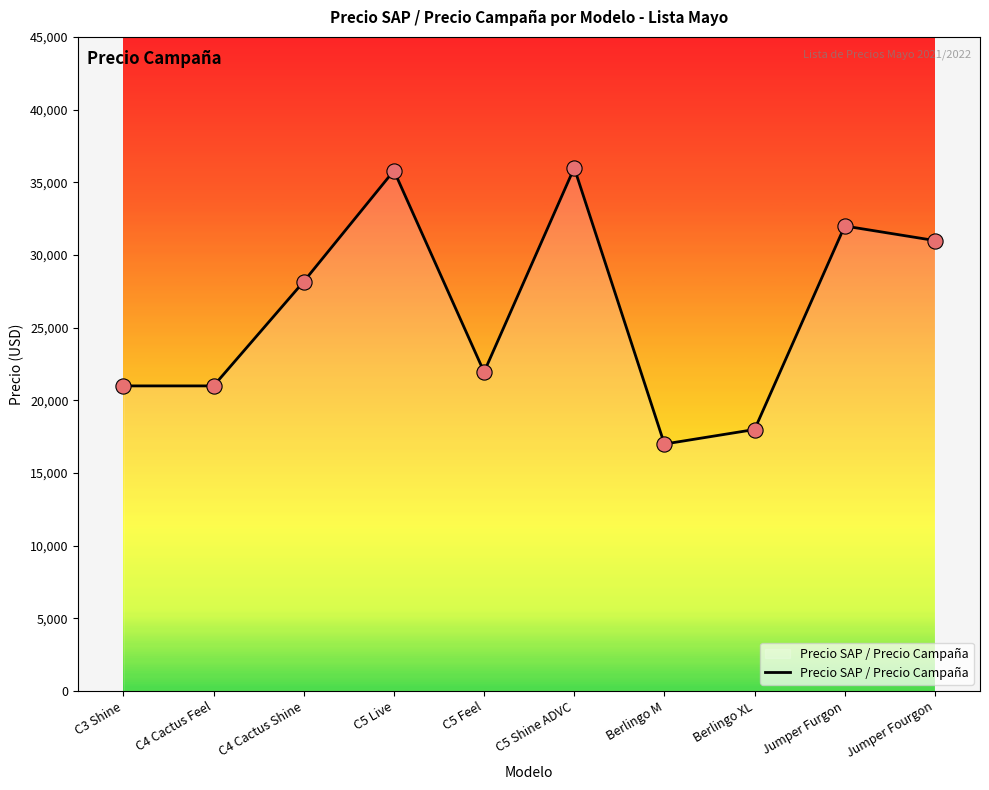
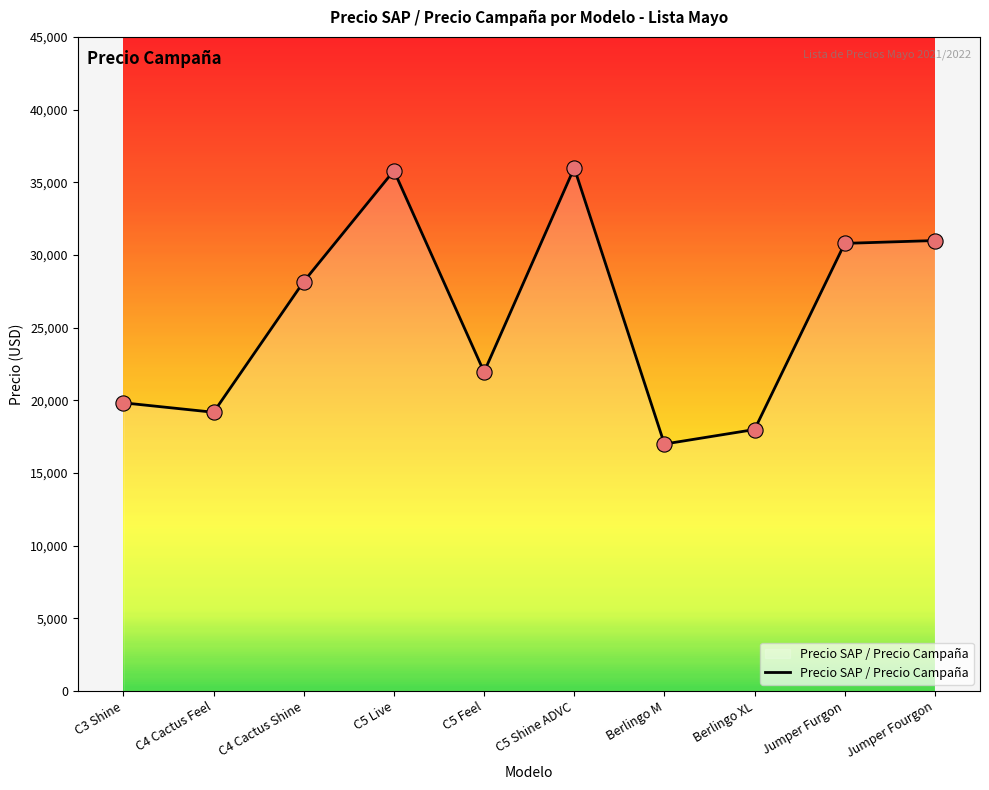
  {
-   "C3 Shine": "21,000",
-   "C4 Cactus Feel": "21,000",
+   "C3 Shine": "19,800",
+   "C4 Cactus Feel": "19,200",
    "C4 Cactus Shine": "28,200",
    "C5 Live": "35,800",
    "C5 Feel": "21,900",
    "C5 Shine ADVC": "36,000",
    "Berlingo M": "17,000",
    "Berlingo XL": "18,000",
-   "Jumper Furgon": "32,000",
+   "Jumper Furgon": "30,800",
    "Jumper Fourgon": "31,000"
  }
